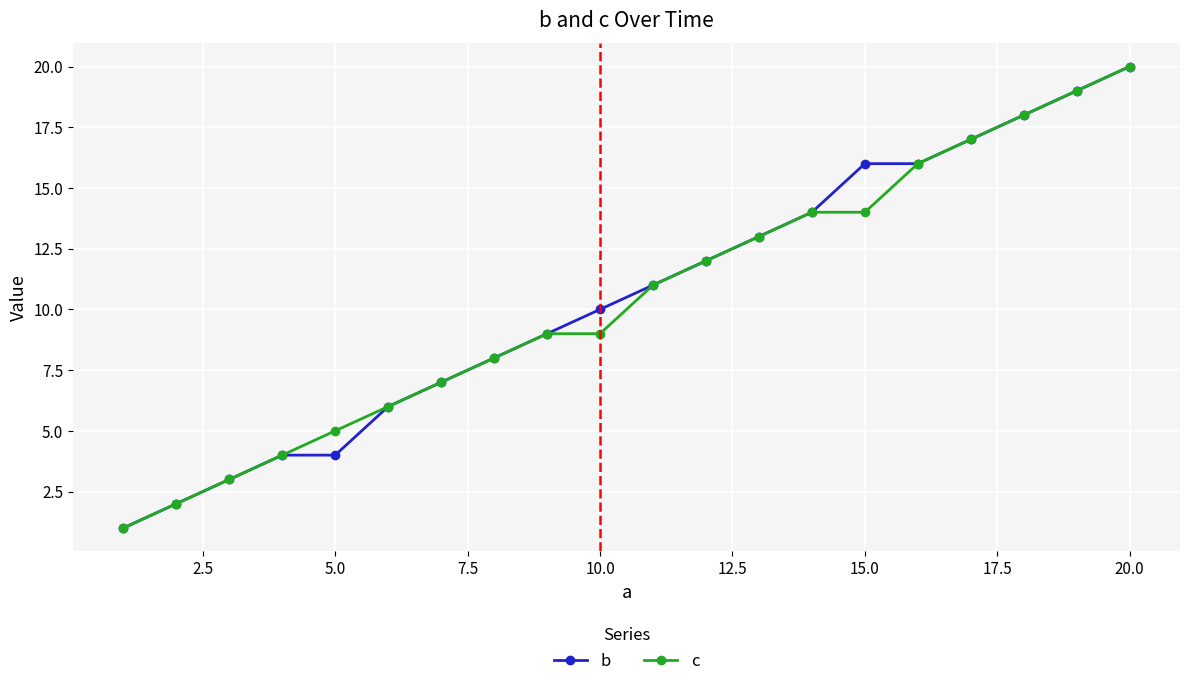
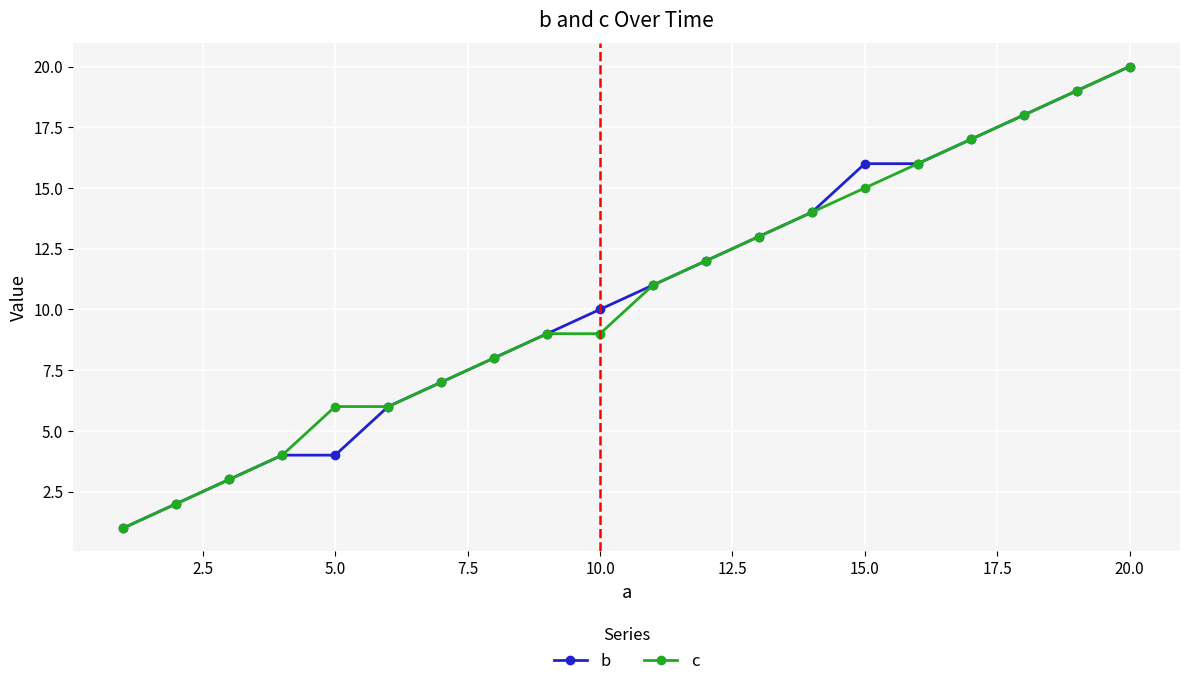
  {
    "b": {
      "5.0": 4,
      "10.0": 10,
      "15.0": 16
    },
    "c": {
-     "5.0": 5,
+     "5.0": 6,
      "10.0": 9,
-     "15.0": 14
+     "15.0": 15
    }
  }
